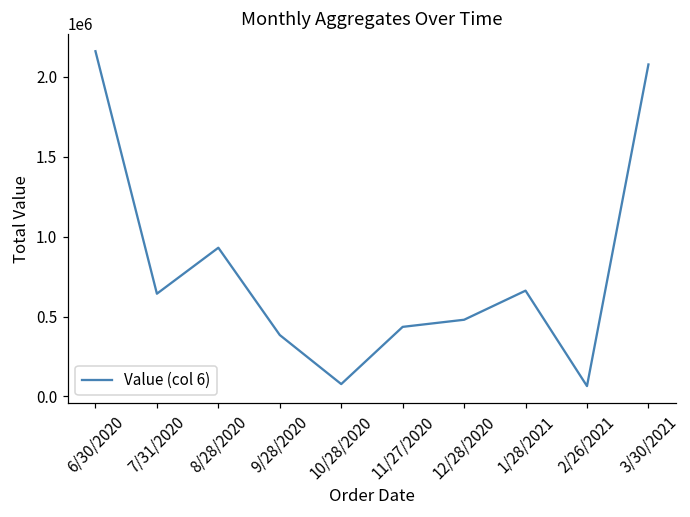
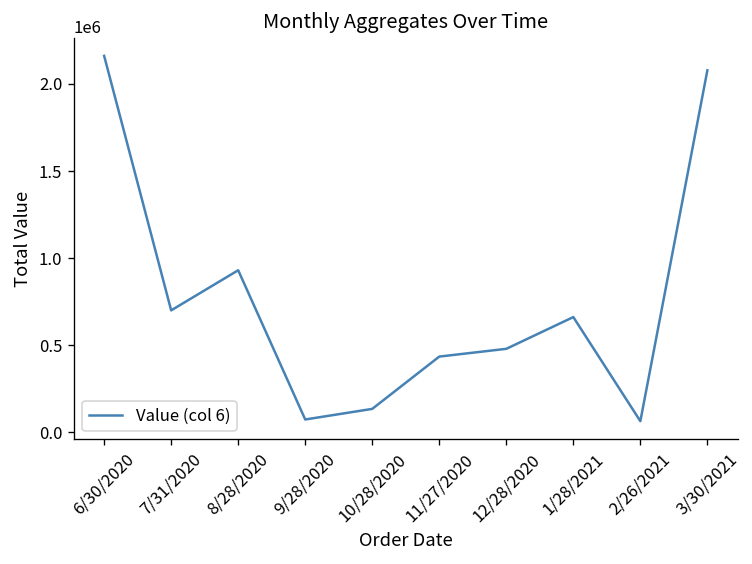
  {
    "6/30/2020": 2160000,
-   "7/31/2020": 640000,
+   "7/31/2020": 700000,
    "8/28/2020": 930000,
-   "9/28/2020": 380000,
-   "10/28/2020": 80000,
+   "9/28/2020": 70000,
+   "10/28/2020": 130000,
    "11/27/2020": 440000,
    "12/28/2020": 480000,
    "1/28/2021": 660000,
    "2/26/2021": 60000,
    "3/30/2021": 2080000
  }
